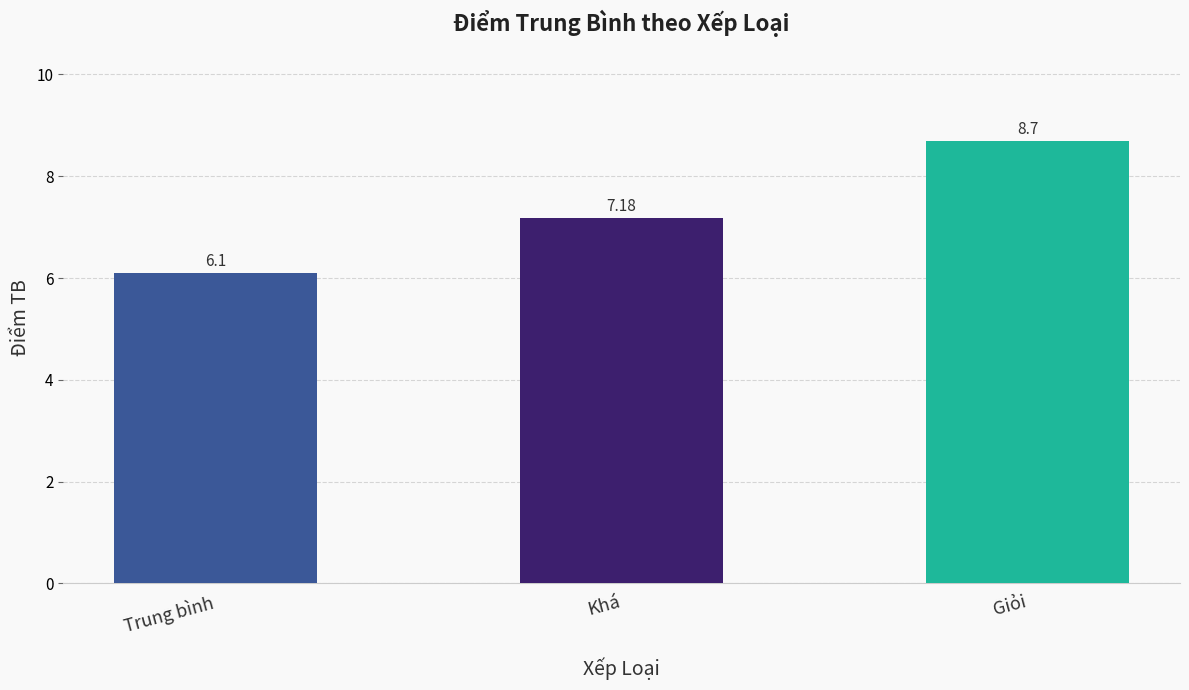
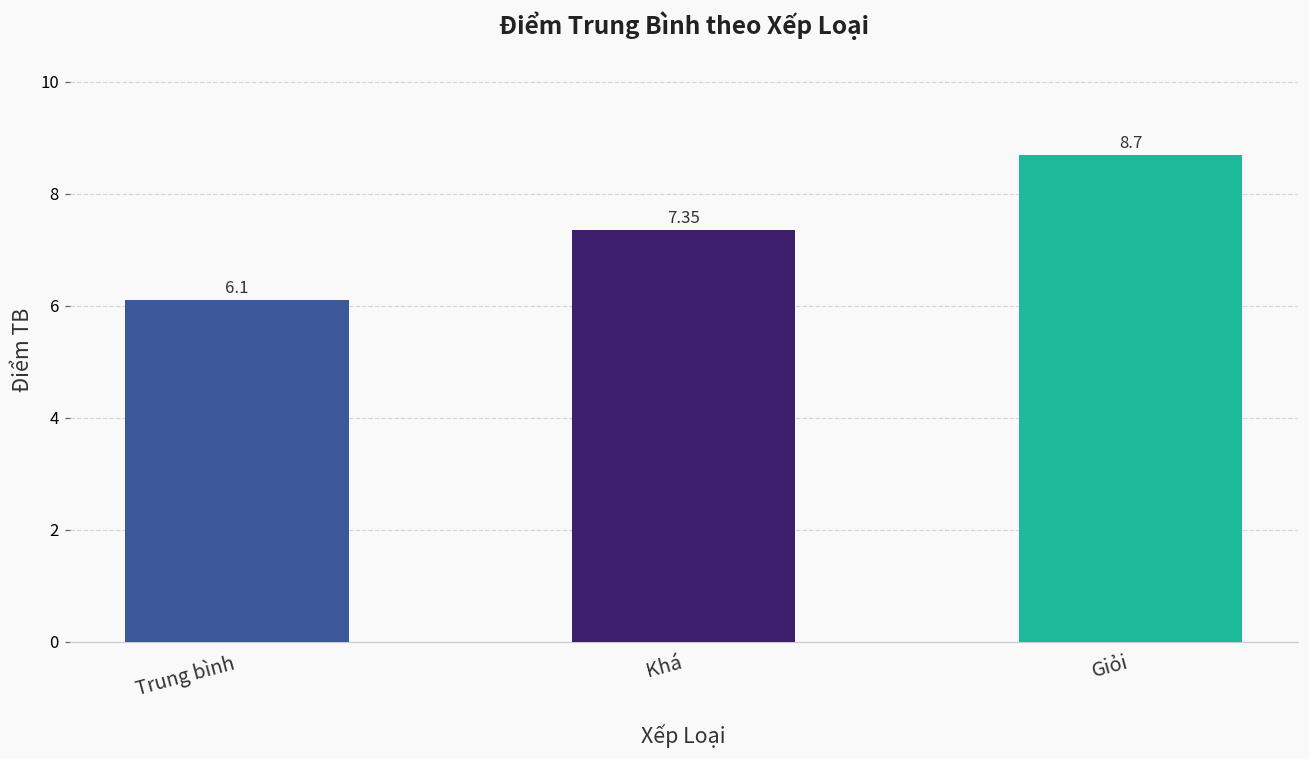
  {
    "Trung bình": 6.1,
-   "Khá": 7.18,
+   "Khá": 7.35,
    "Giỏi": 8.7
  }
